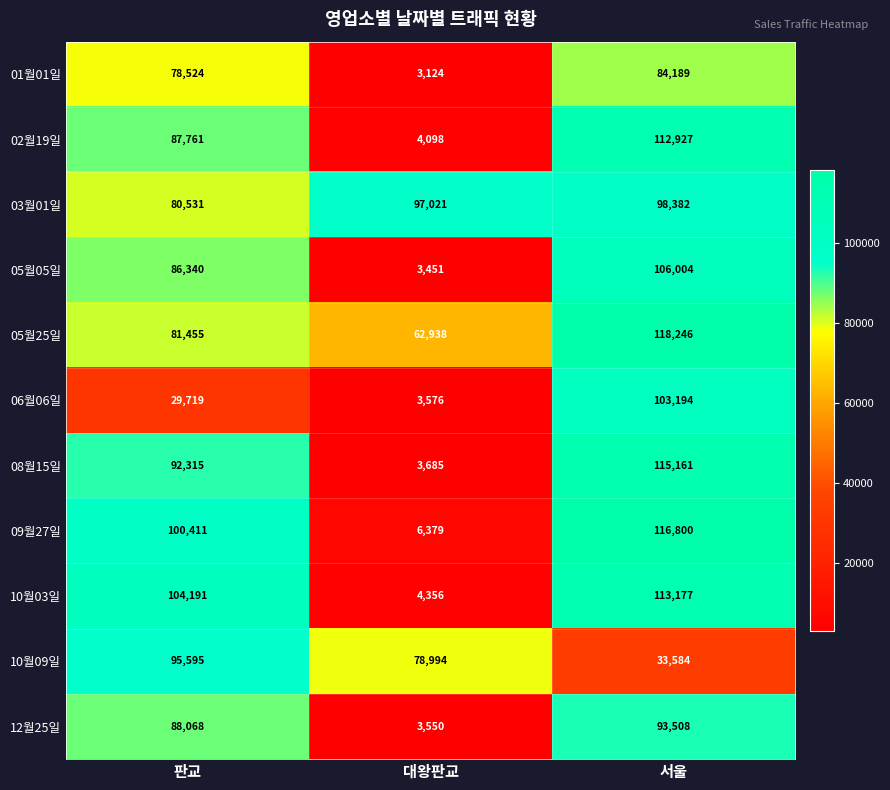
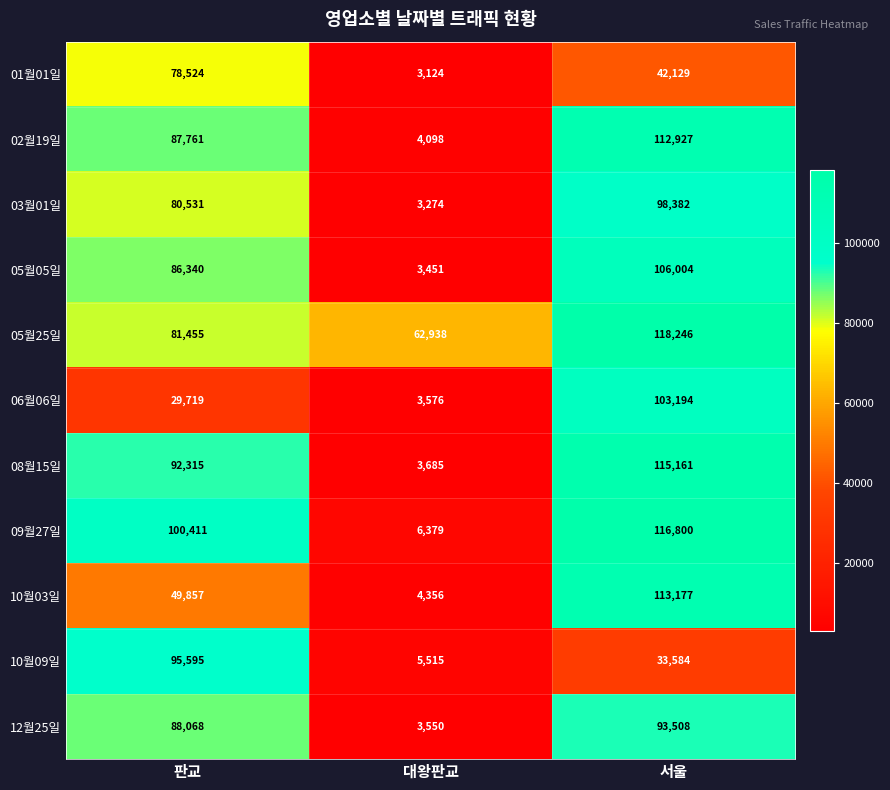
  {
    "01월01일": {
      "판교": "78,524",
      "대왕판교": "3,124",
-     "서울": "84,189"
+     "서울": "42,129"
    },
    "02월19일": {
      "판교": "87,761",
      "대왕판교": "4,098",
      "서울": "112,927"
    },
    "03월01일": {
      "판교": "80,531",
-     "대왕판교": "97,021",
+     "대왕판교": "3,274",
      "서울": "98,382"
    },
    "05월05일": {
      "판교": "86,340",
      "대왕판교": "3,451",
      "서울": "106,004"
    },
    "05월25일": {
      "판교": "81,455",
      "대왕판교": "62,938",
      "서울": "118,246"
    },
    "06월06일": {
      "판교": "29,719",
      "대왕판교": "3,576",
      "서울": "103,194"
    },
    "08월15일": {
      "판교": "92,315",
      "대왕판교": "3,685",
      "서울": "115,161"
    },
    "09월27일": {
      "판교": "100,411",
      "대왕판교": "6,379",
      "서울": "116,800"
    },
    "10월03일": {
-     "판교": "104,191",
+     "판교": "49,857",
      "대왕판교": "4,356",
      "서울": "113,177"
    },
    "10월09일": {
      "판교": "95,595",
-     "대왕판교": "78,994",
+     "대왕판교": "5,515",
      "서울": "33,584"
    },
    "12월25일": {
      "판교": "88,068",
      "대왕판교": "3,550",
      "서울": "93,508"
    }
  }
